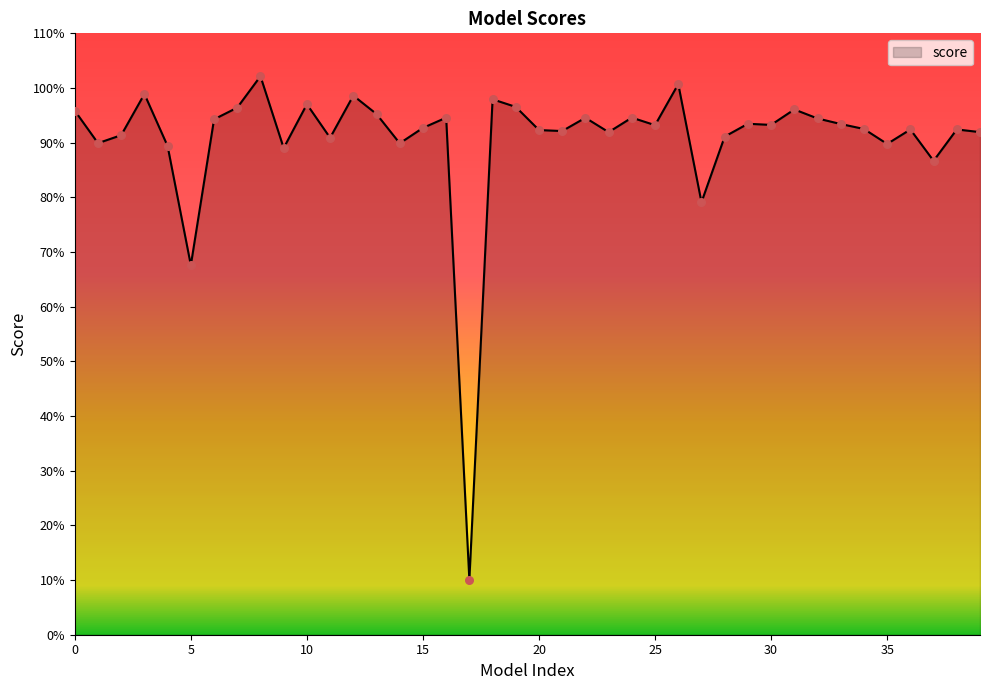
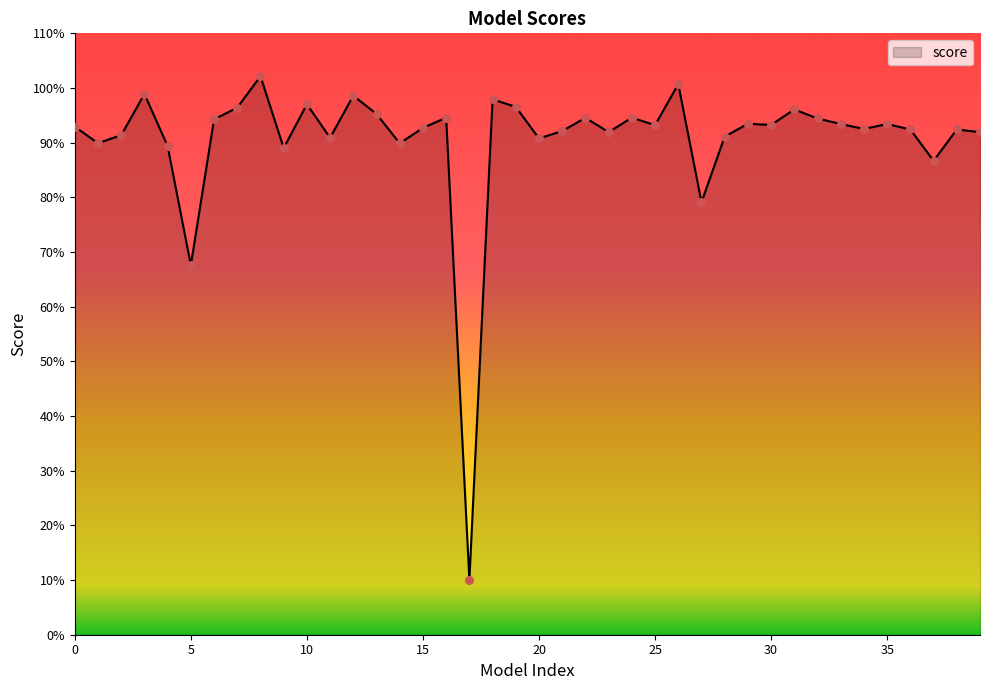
  {
-   "0": "96%",
+   "0": "93%",
    "5": "68%",
    "10": "97%",
    "15": "93%",
-   "20": "92%",
+   "20": "91%",
    "25": "93%",
    "30": "93%",
-   "35": "90%"
+   "35": "93%"
  }
